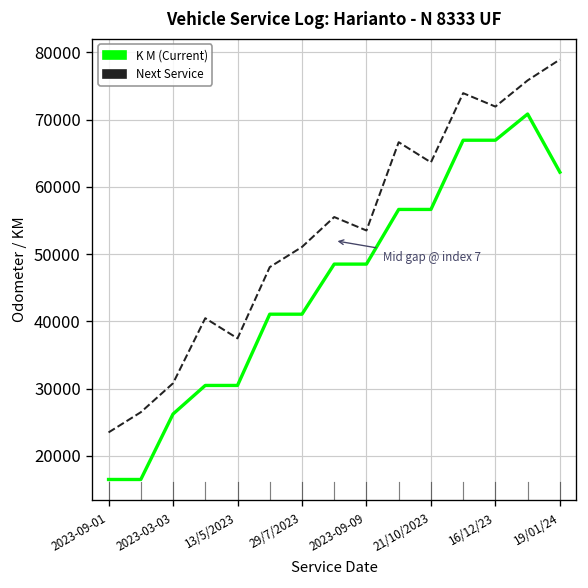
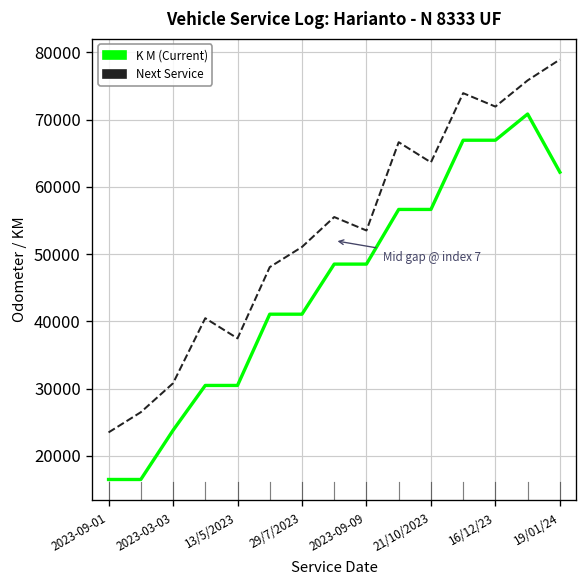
  {
    "K M (Current)": {
-     "2023-03-03": 26000,
+     "2023-03-03": 24000,
      "19/01/24": 62000
    },
    "Next Service": {
      "2023-03-03": 31000,
      "19/01/24": 79000
    }
  }
